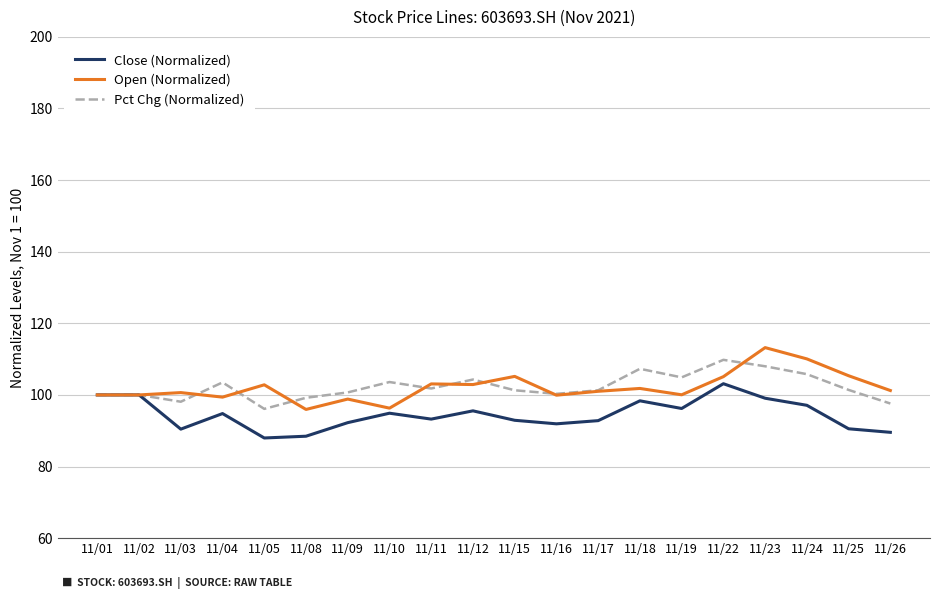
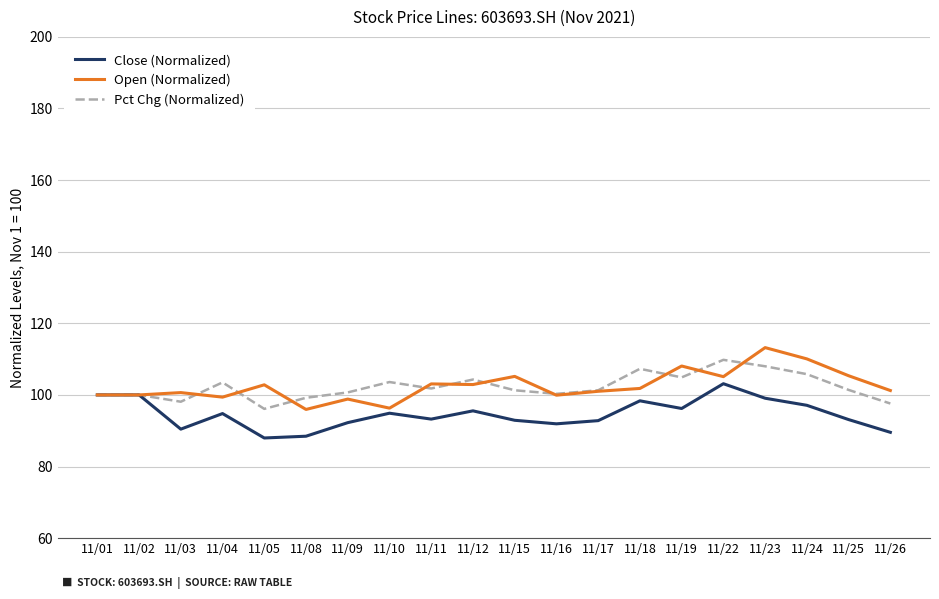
  {
    "Close (Normalized)": {
      "11/03": 90,
      "11/04": 95,
      "11/05": 88,
      "11/08": 88,
      "11/09": 92,
      "11/10": 95,
      "11/11": 93,
      "11/12": 96,
      "11/15": 93,
      "11/16": 92,
      "11/17": 93,
      "11/18": 98,
      "11/19": 96,
      "11/22": 103,
      "11/23": 99,
      "11/24": 97,
-     "11/25": 91,
+     "11/25": 93,
      "11/26": 90
    },
    "Open (Normalized)": {
      "11/03": 101,
      "11/04": 99,
      "11/05": 103,
      "11/08": 96,
      "11/09": 99,
      "11/10": 96,
      "11/11": 103,
      "11/12": 103,
      "11/15": 105,
      "11/18": 102,
-     "11/19": 100,
+     "11/19": 108,
      "11/22": 105,
      "11/23": 113,
      "11/24": 110,
      "11/25": 105,
      "11/26": 101
    },
    "Pct Chg (Normalized)": {
      "11/03": 98,
      "11/04": 104,
      "11/05": 96,
      "11/08": 99,
      "11/09": 101,
      "11/10": 104,
      "11/11": 102,
      "11/12": 104,
      "11/15": 101,
      "11/18": 107,
      "11/19": 105,
      "11/22": 110,
      "11/23": 108,
      "11/24": 106,
      "11/25": 101,
      "11/26": 98
    }
  }
